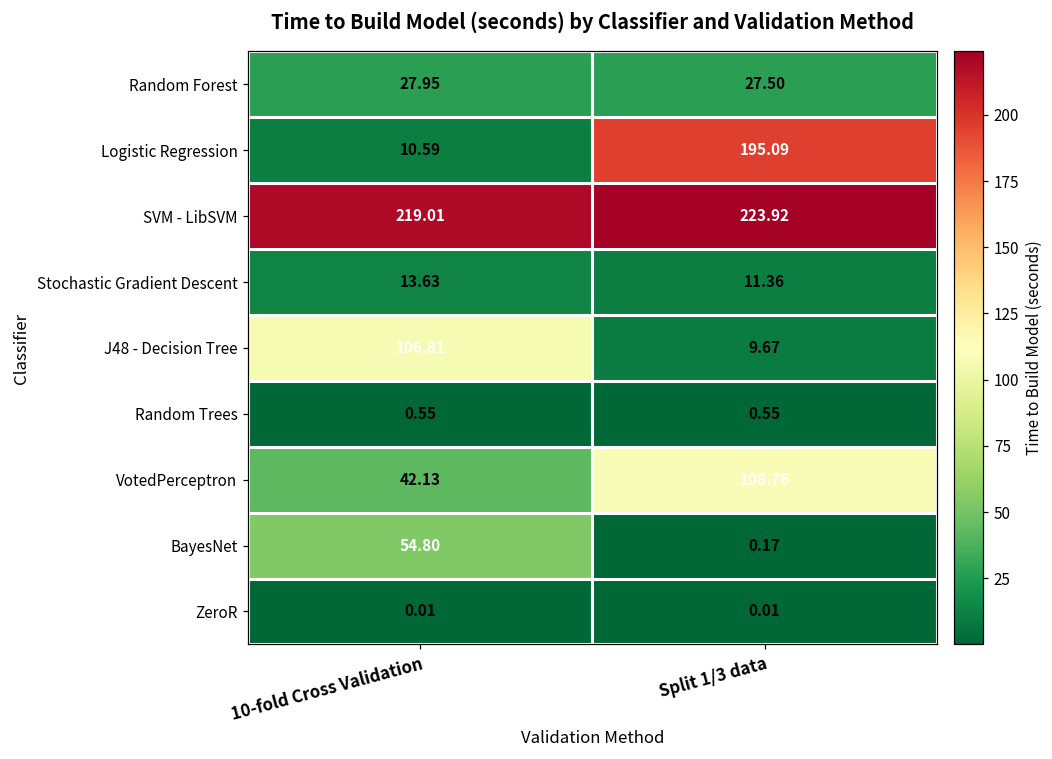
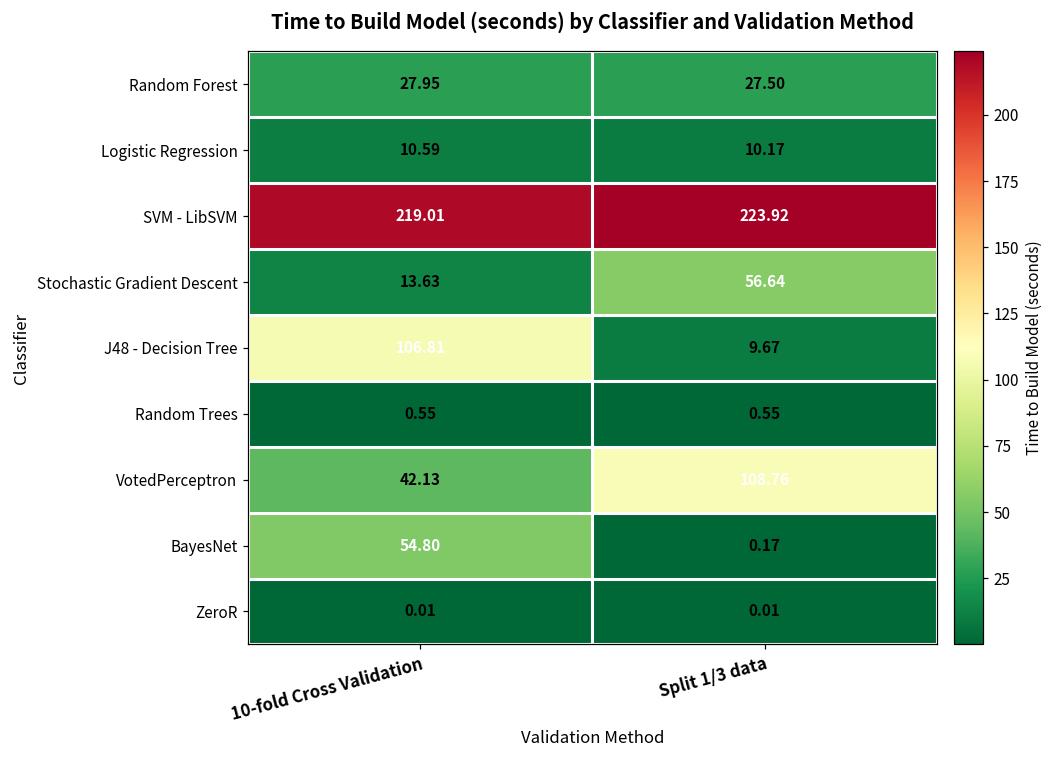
  {
    "Random Forest": {
      "10-fold Cross Validation": 27.95,
      "Split 1/3 data": 27.50
    },
    "Logistic Regression": {
      "10-fold Cross Validation": 10.59,
-     "Split 1/3 data": 195.09
+     "Split 1/3 data": 10.17
    },
    "SVM - LibSVM": {
      "10-fold Cross Validation": 219.01,
      "Split 1/3 data": 223.92
    },
    "Stochastic Gradient Descent": {
      "10-fold Cross Validation": 13.63,
-     "Split 1/3 data": 11.36
+     "Split 1/3 data": 56.64
    },
    "J48 - Decision Tree": {
      "10-fold Cross Validation": 106.81,
      "Split 1/3 data": 9.67
    },
    "Random Trees": {
      "10-fold Cross Validation": 0.55,
      "Split 1/3 data": 0.55
    },
    "VotedPerceptron": {
      "10-fold Cross Validation": 42.13,
      "Split 1/3 data": 108.76
    },
    "BayesNet": {
      "10-fold Cross Validation": 54.80,
      "Split 1/3 data": 0.17
    },
    "ZeroR": {
      "10-fold Cross Validation": 0.01,
      "Split 1/3 data": 0.01
    }
  }
